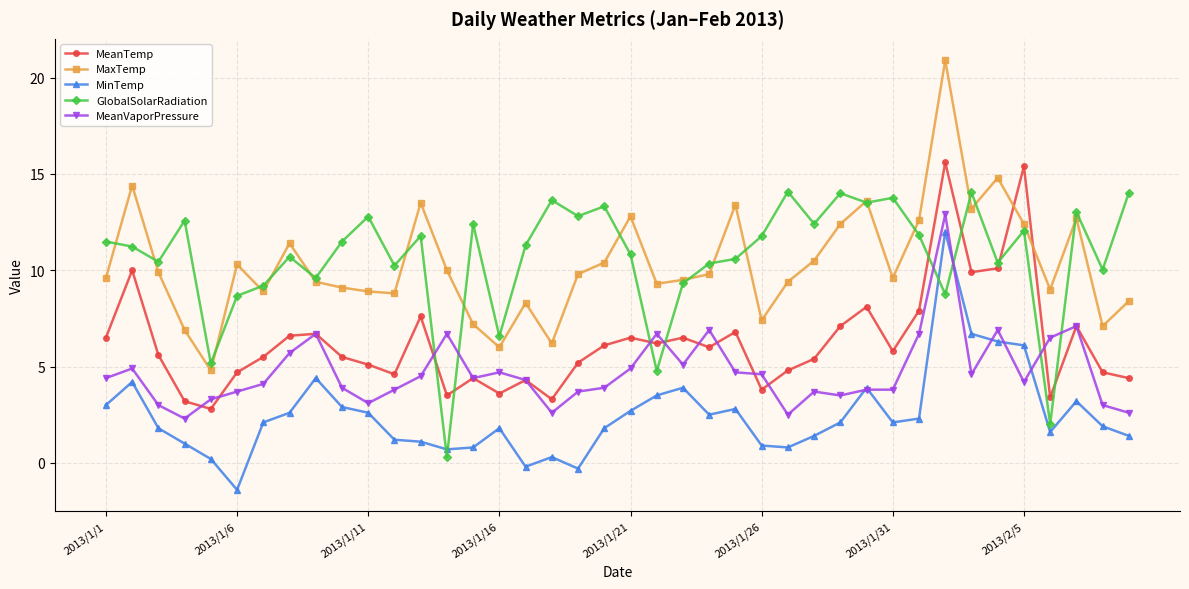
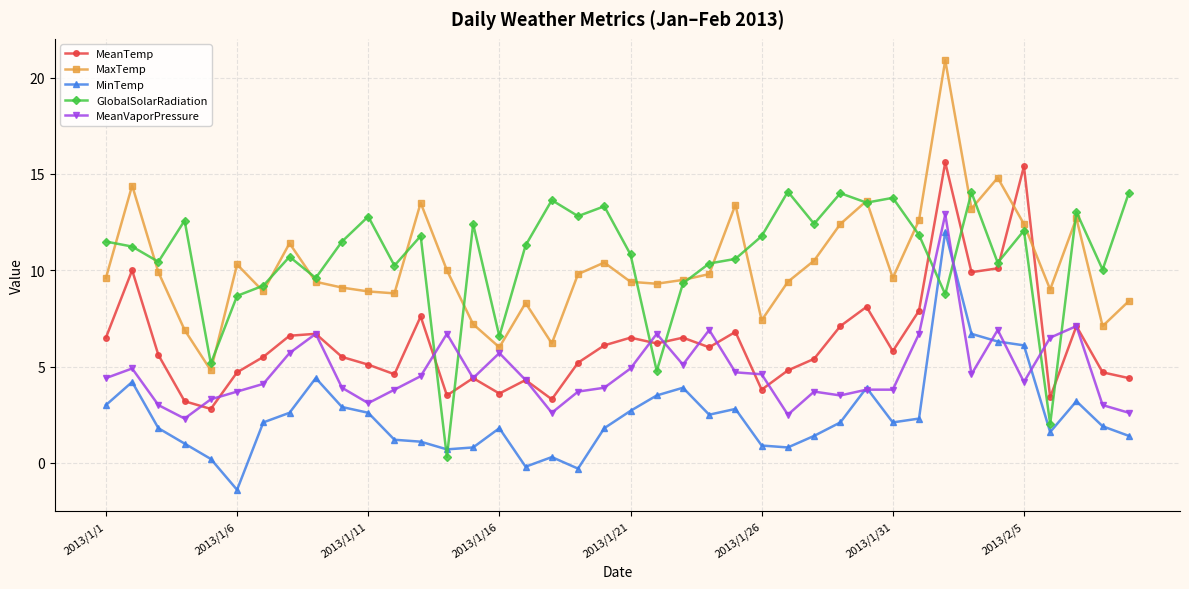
  {
    "MeanTemp": {
      "2013/1/1": 6.5,
      "2013/1/6": 4.7,
      "2013/1/11": 5.1,
      "2013/1/16": 3.6,
      "2013/1/21": 6.5,
      "2013/1/26": 3.8,
      "2013/1/31": 5.8,
      "2013/2/5": 15.4
    },
    "MaxTemp": {
      "2013/1/1": 9.6,
      "2013/1/6": 10.3,
      "2013/1/11": 8.9,
      "2013/1/16": 6.0,
-     "2013/1/21": 12.8,
+     "2013/1/21": 9.4,
      "2013/1/26": 7.4,
      "2013/1/31": 9.6,
      "2013/2/5": 12.4
    },
    "MinTemp": {
      "2013/1/1": 3.0,
      "2013/1/6": -1.4,
      "2013/1/11": 2.6,
      "2013/1/16": 1.8,
      "2013/1/21": 2.7,
      "2013/1/26": 0.9,
      "2013/1/31": 2.1,
      "2013/2/5": 6.1
    },
    "GlobalSolarRadiation": {
      "2013/1/1": 11.5,
      "2013/1/6": 8.7,
      "2013/1/11": 12.8,
      "2013/1/16": 6.6,
      "2013/1/21": 10.8,
      "2013/1/26": 11.8,
      "2013/1/31": 13.8,
      "2013/2/5": 12.1
    },
    "MeanVaporPressure": {
      "2013/1/1": 4.4,
      "2013/1/6": 3.7,
      "2013/1/11": 3.1,
-     "2013/1/16": 4.7,
+     "2013/1/16": 5.7,
      "2013/1/21": 4.9,
      "2013/1/26": 4.6,
      "2013/1/31": 3.8,
      "2013/2/5": 4.2
    }
  }
